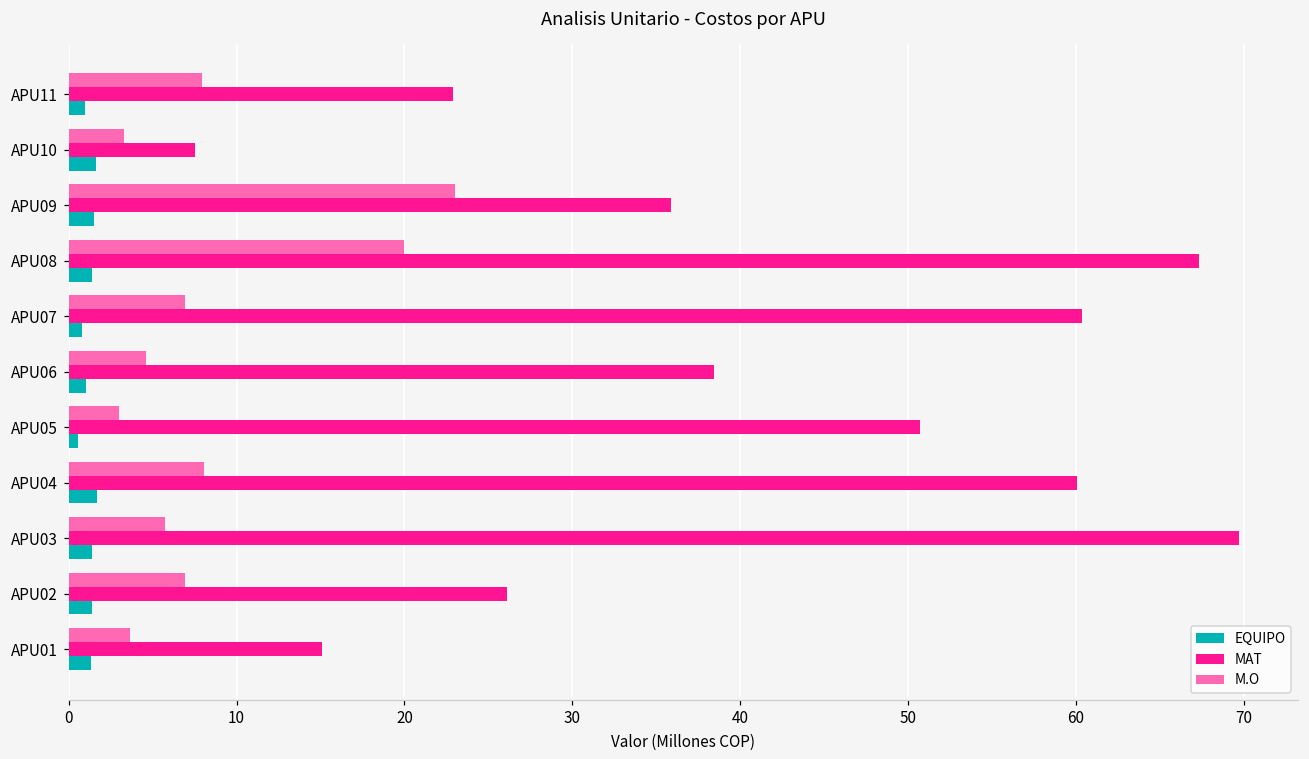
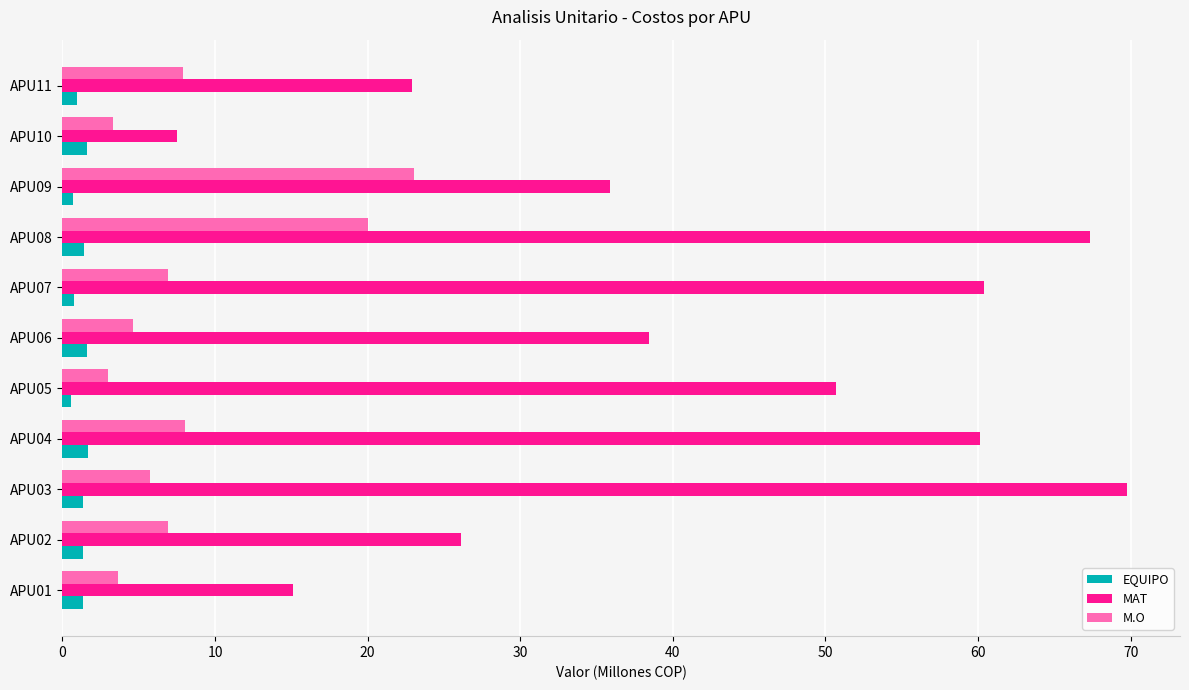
  {
    "EQUIPO": {
      "APU11": 1.0,
      "APU10": 1.6,
-     "APU09": 1.5,
+     "APU09": 0.7,
      "APU08": 1.4,
      "APU07": 0.8,
-     "APU06": 1.0,
+     "APU06": 1.6,
      "APU05": 0.6,
      "APU04": 1.7,
      "APU03": 1.4,
      "APU02": 1.4,
      "APU01": 1.3
    },
    "MAT": {
      "APU11": 22.9,
      "APU10": 7.5,
      "APU09": 35.9,
      "APU08": 67.3,
      "APU07": 60.4,
      "APU06": 38.5,
      "APU05": 50.7,
      "APU04": 60.1,
      "APU03": 69.7,
      "APU02": 26.1,
      "APU01": 15.1
    },
    "M.O": {
      "APU11": 7.9,
      "APU10": 3.3,
      "APU09": 23.0,
      "APU08": 20.0,
      "APU07": 6.9,
      "APU06": 4.6,
      "APU05": 3.0,
      "APU04": 8.1,
      "APU03": 5.8,
      "APU02": 6.9,
      "APU01": 3.6
    }
  }
